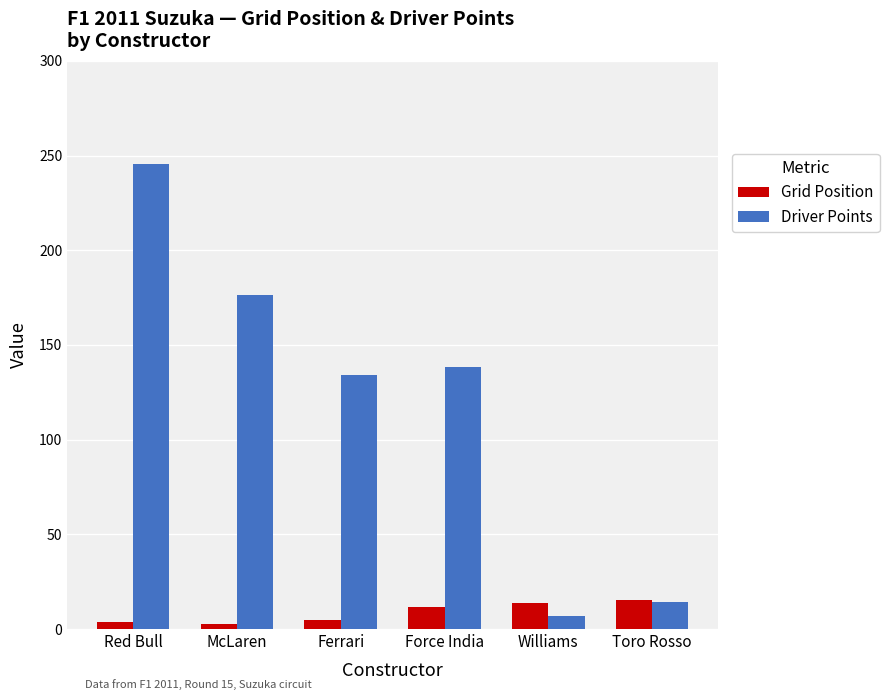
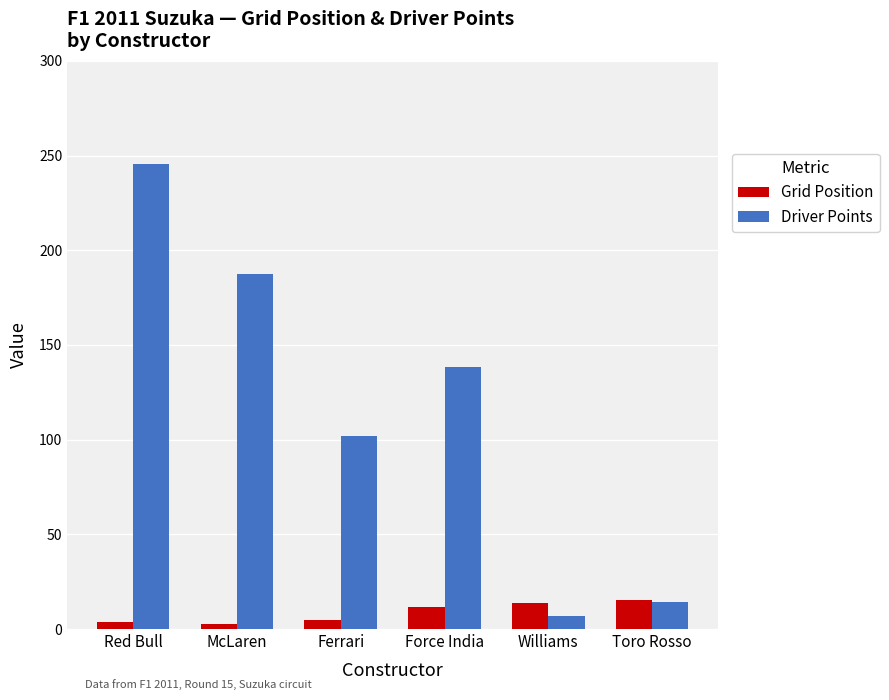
  {
    "Grid Position": {
      "Red Bull": 4,
      "McLaren": 3,
      "Ferrari": 5,
      "Force India": 12,
      "Williams": 14,
      "Toro Rosso": 16
    },
    "Driver Points": {
      "Red Bull": 246,
-     "McLaren": 177,
-     "Ferrari": 134,
+     "McLaren": 187,
+     "Ferrari": 102,
      "Force India": 138,
      "Williams": 7,
      "Toro Rosso": 15
    }
  }
